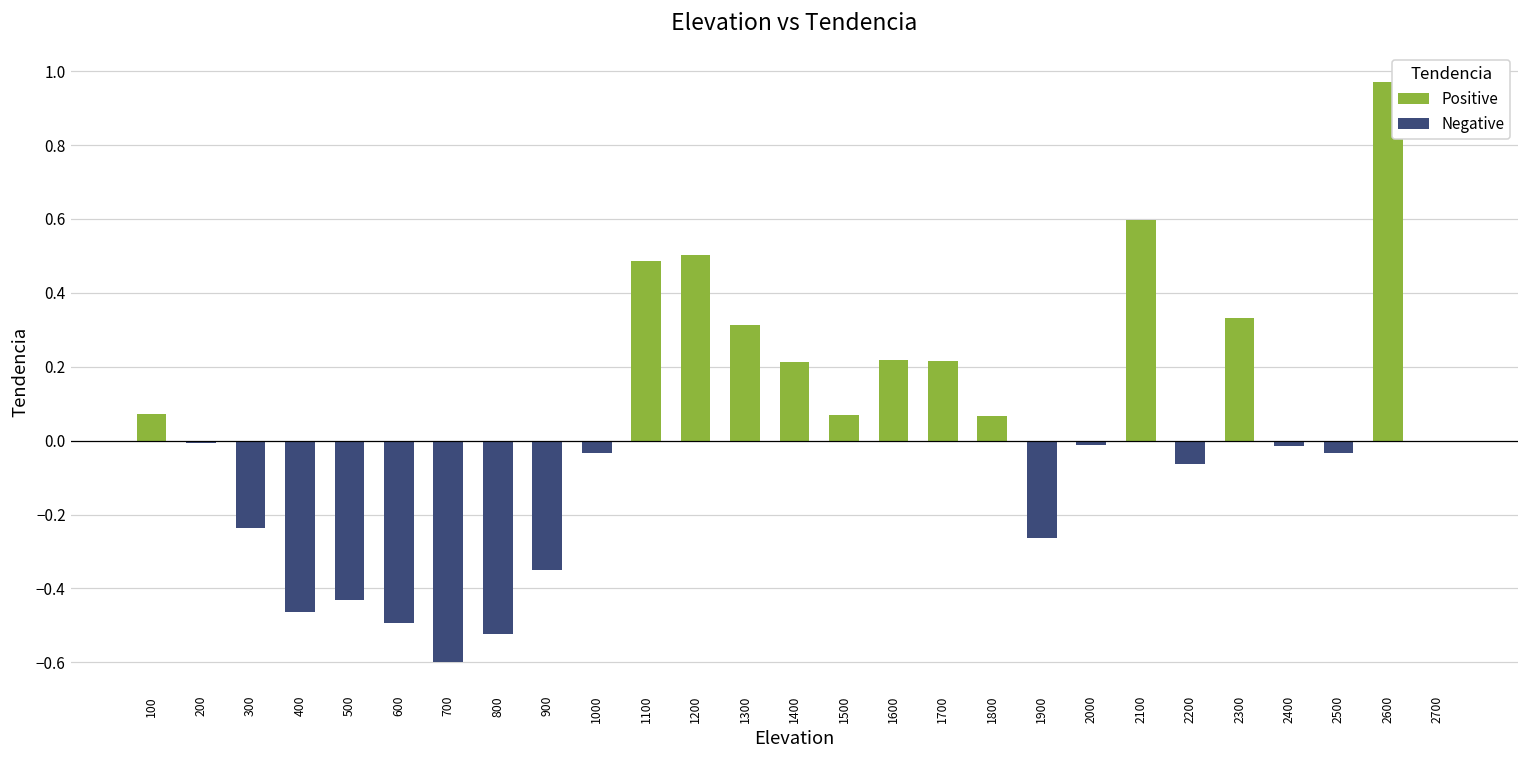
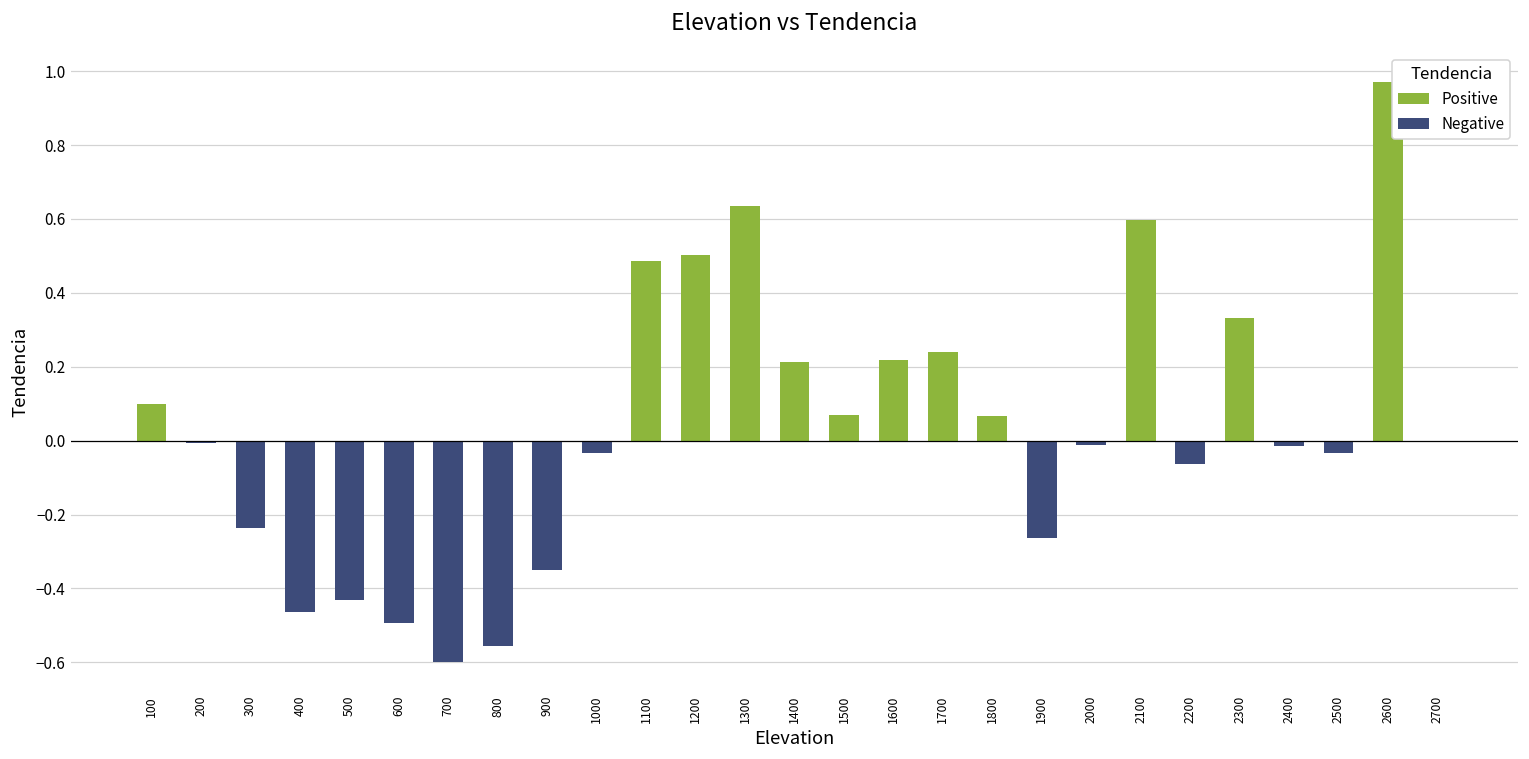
  {
-   "100": 0.07,
+   "100": 0.10,
    "300": -0.24,
    "400": -0.46,
    "500": -0.43,
    "600": -0.49,
    "700": -0.60,
-   "800": -0.52,
+   "800": -0.56,
    "900": -0.35,
    "1000": -0.03,
    "1100": 0.49,
    "1200": 0.50,
-   "1300": 0.31,
+   "1300": 0.64,
    "1400": 0.21,
    "1500": 0.07,
    "1600": 0.22,
-   "1700": 0.21,
+   "1700": 0.24,
    "1800": 0.07,
    "1900": -0.26,
    "2000": -0.01,
    "2100": 0.60,
    "2200": -0.06,
    "2300": 0.33,
    "2400": -0.02,
    "2500": -0.03,
    "2600": 0.97,
    "2700": 0.00
  }
